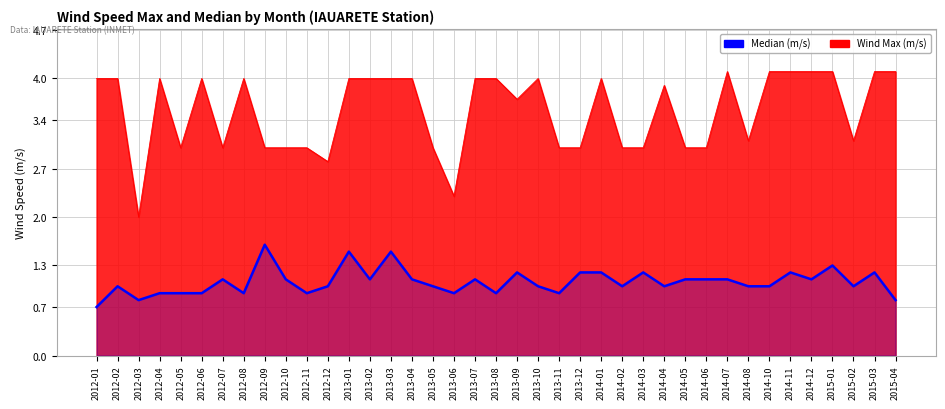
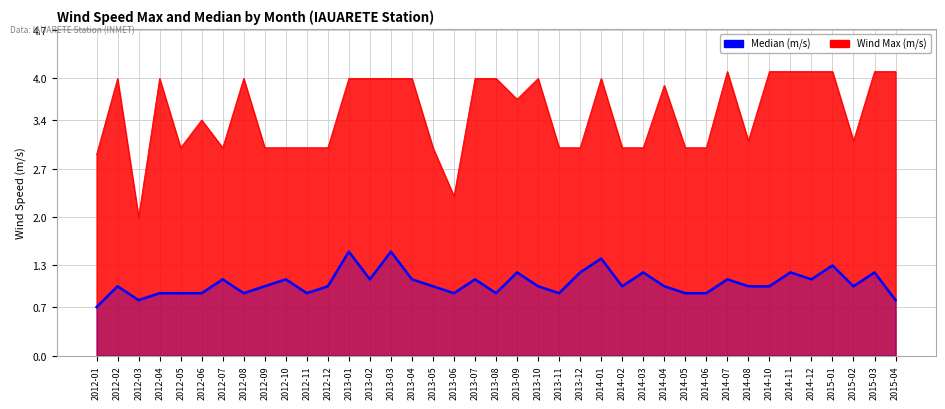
  {
    "Wind Max (m/s)": {
-     "2012-01": 4.0,
+     "2012-01": 2.9,
      "2012-02": 4.0,
      "2012-03": 2.0,
      "2012-04": 4.0,
      "2012-05": 3.0,
-     "2012-06": 4.0,
+     "2012-06": 3.4,
      "2012-07": 3.0,
      "2012-08": 4.0,
      "2012-09": 3.0,
      "2012-10": 3.0,
      "2012-11": 3.0,
-     "2012-12": 2.8,
+     "2012-12": 3.0,
      "2013-01": 4.0,
      "2013-02": 4.0,
      "2013-03": 4.0,
      "2013-04": 4.0,
      "2013-05": 3.0,
      "2013-06": 2.3,
      "2013-07": 4.0,
      "2013-08": 4.0,
      "2013-09": 3.7,
      "2013-10": 4.0,
      "2013-11": 3.0,
      "2013-12": 3.0,
      "2014-01": 4.0,
      "2014-02": 3.0,
      "2014-03": 3.0,
      "2014-04": 3.9,
      "2014-05": 3.0,
      "2014-06": 3.0,
      "2014-07": 4.1,
      "2014-08": 3.1,
      "2014-10": 4.1,
      "2014-11": 4.1,
      "2014-12": 4.1,
      "2015-01": 4.1,
      "2015-02": 3.1,
      "2015-03": 4.1,
      "2015-04": 4.1
    },
    "Median (m/s)": {
      "2012-01": 0.7,
      "2012-02": 1.0,
      "2012-03": 0.8,
      "2012-04": 0.9,
      "2012-05": 0.9,
      "2012-06": 0.9,
      "2012-07": 1.1,
      "2012-08": 0.9,
-     "2012-09": 1.6,
+     "2012-09": 1.0,
      "2012-10": 1.1,
      "2012-11": 0.9,
      "2012-12": 1.0,
      "2013-01": 1.5,
      "2013-02": 1.1,
      "2013-03": 1.5,
      "2013-04": 1.1,
      "2013-05": 1.0,
      "2013-06": 0.9,
      "2013-07": 1.1,
      "2013-08": 0.9,
      "2013-09": 1.2,
      "2013-10": 1.0,
      "2013-11": 0.9,
      "2013-12": 1.2,
-     "2014-01": 1.2,
+     "2014-01": 1.4,
      "2014-02": 1.0,
      "2014-03": 1.2,
      "2014-04": 1.0,
-     "2014-05": 1.1,
-     "2014-06": 1.1,
+     "2014-05": 0.9,
+     "2014-06": 0.9,
      "2014-07": 1.1,
      "2014-08": 1.0,
      "2014-10": 1.0,
      "2014-11": 1.2,
      "2014-12": 1.1,
      "2015-01": 1.3,
      "2015-02": 1.0,
      "2015-03": 1.2,
      "2015-04": 0.8
    }
  }
